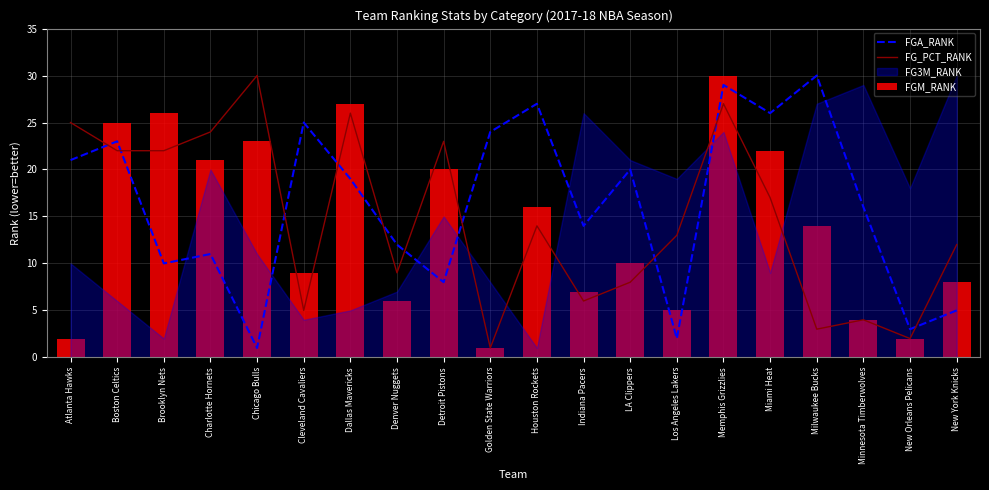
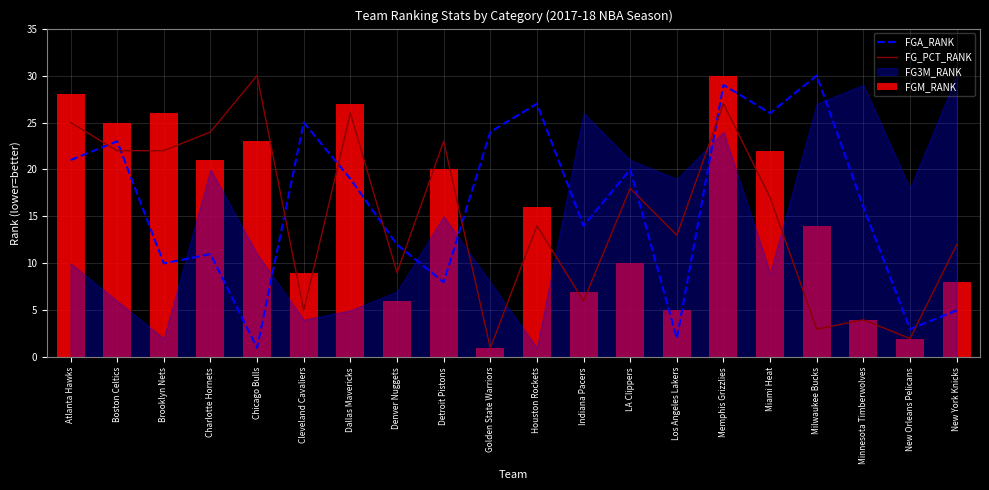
  {
    "FGM_RANK": {
-     "Atlanta Hawks": 2,
+     "Atlanta Hawks": 28,
      "Boston Celtics": 25,
      "Brooklyn Nets": 26,
      "Charlotte Hornets": 21,
      "Chicago Bulls": 23,
      "Cleveland Cavaliers": 9,
      "Dallas Mavericks": 27,
      "Denver Nuggets": 6,
      "Detroit Pistons": 20,
      "Golden State Warriors": 1,
      "Houston Rockets": 16,
      "Indiana Pacers": 7,
      "LA Clippers": 10,
      "Los Angeles Lakers": 5,
      "Memphis Grizzlies": 30,
      "Miami Heat": 22,
      "Milwaukee Bucks": 14,
      "Minnesota Timberwolves": 4,
      "New Orleans Pelicans": 2,
      "New York Knicks": 8
    },
    "FG_PCT_RANK": {
      "Atlanta Hawks": 25,
      "Boston Celtics": 22,
      "Brooklyn Nets": 22,
      "Charlotte Hornets": 24,
      "Chicago Bulls": 30,
      "Cleveland Cavaliers": 5,
      "Dallas Mavericks": 26,
      "Denver Nuggets": 9,
      "Detroit Pistons": 23,
      "Golden State Warriors": 1,
      "Houston Rockets": 14,
      "Indiana Pacers": 6,
-     "LA Clippers": 8,
+     "LA Clippers": 18,
      "Los Angeles Lakers": 13,
      "Memphis Grizzlies": 27,
      "Miami Heat": 17,
      "Milwaukee Bucks": 3,
      "Minnesota Timberwolves": 4,
      "New Orleans Pelicans": 2,
      "New York Knicks": 12
    }
  }
